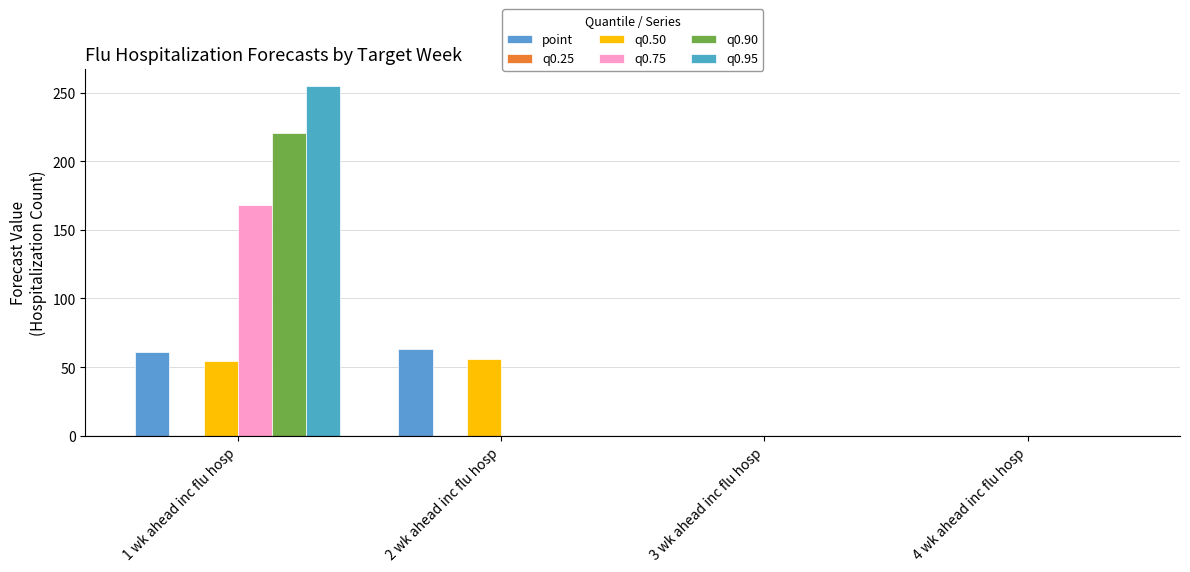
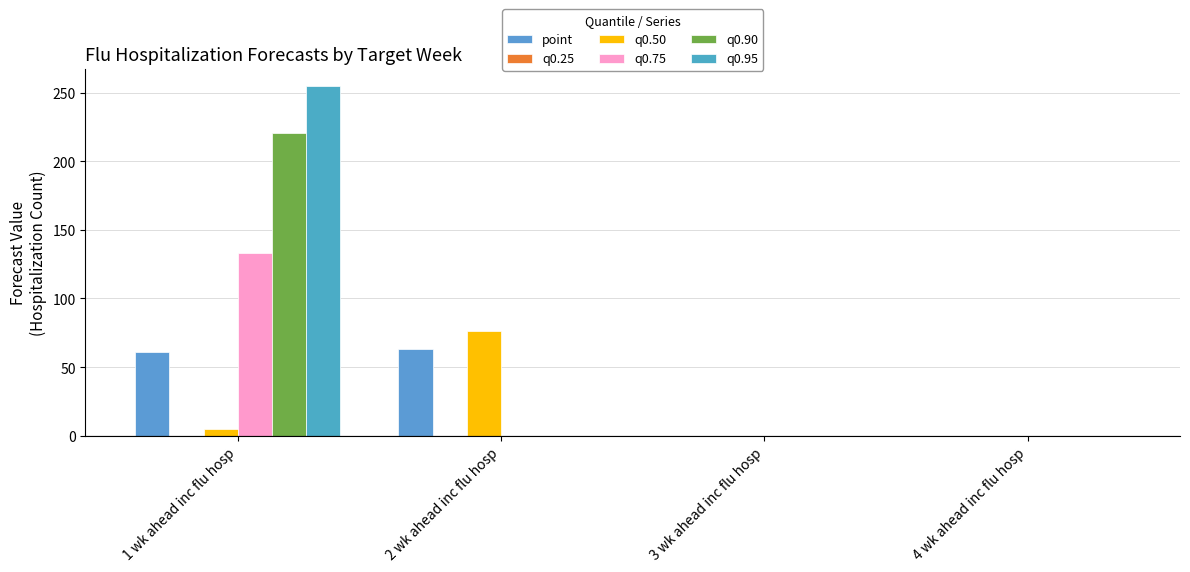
  {
    "q0.25": {
      "1 wk ahead inc flu hosp": 0,
      "2 wk ahead inc flu hosp": 0,
      "3 wk ahead inc flu hosp": 0,
      "4 wk ahead inc flu hosp": 0
    },
    "q0.50": {
-     "1 wk ahead inc flu hosp": 55,
-     "2 wk ahead inc flu hosp": 56,
+     "1 wk ahead inc flu hosp": 5,
+     "2 wk ahead inc flu hosp": 76,
      "3 wk ahead inc flu hosp": 0,
      "4 wk ahead inc flu hosp": 0
    },
    "q0.75": {
-     "1 wk ahead inc flu hosp": 168,
+     "1 wk ahead inc flu hosp": 133,
      "2 wk ahead inc flu hosp": 0,
      "3 wk ahead inc flu hosp": 0,
      "4 wk ahead inc flu hosp": 0
    },
    "q0.90": {
      "1 wk ahead inc flu hosp": 221,
      "2 wk ahead inc flu hosp": 0,
      "3 wk ahead inc flu hosp": 0,
      "4 wk ahead inc flu hosp": 0
    }
  }
